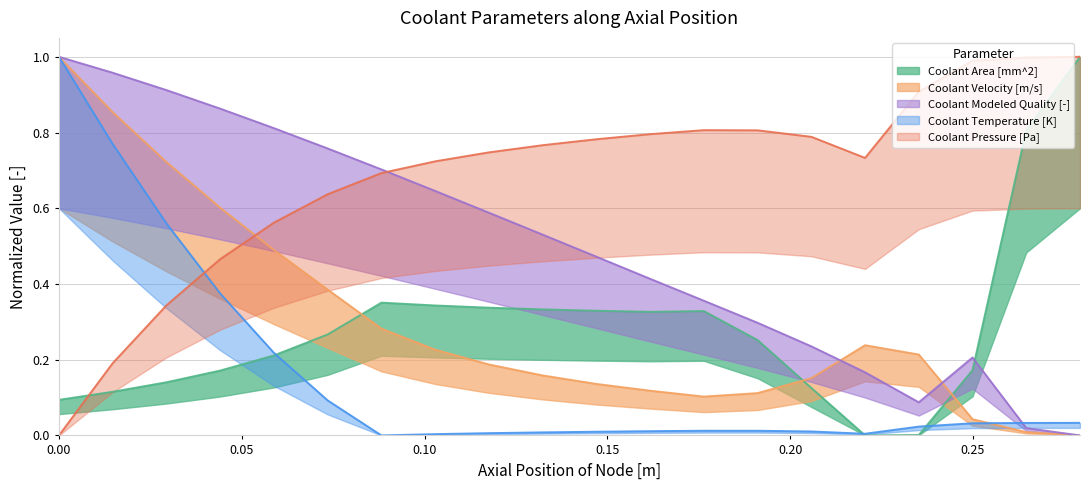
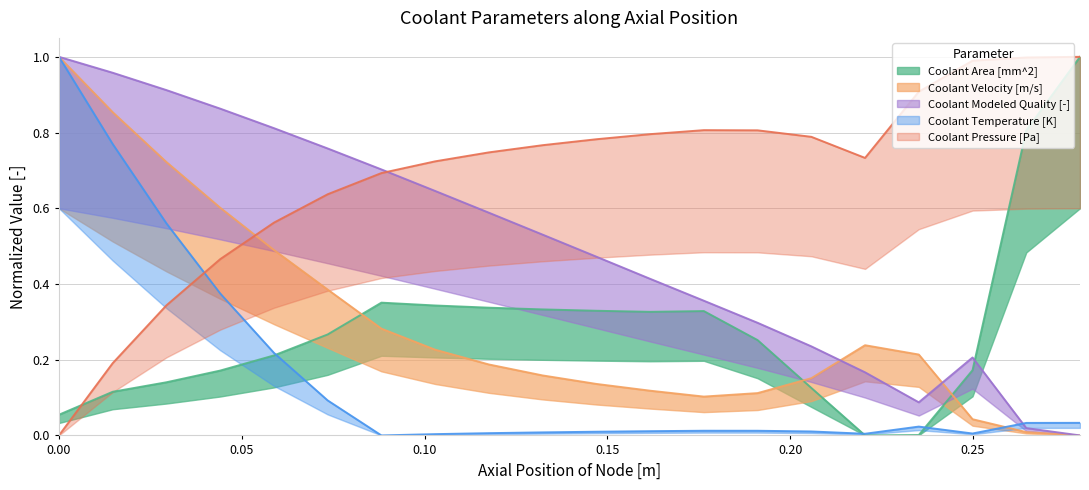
  {
    "Coolant Area [mm^2]": {
-     "0.00": 0.09,
+     "0.00": 0.05,
      "0.25": 0.17
    },
    "Coolant Modeled Quality [-]": {
      "0.25": 0.21
    },
    "Coolant Temperature [K]": {
-     "0.25": 0.03
+     "0.25": 0.01
    }
  }
